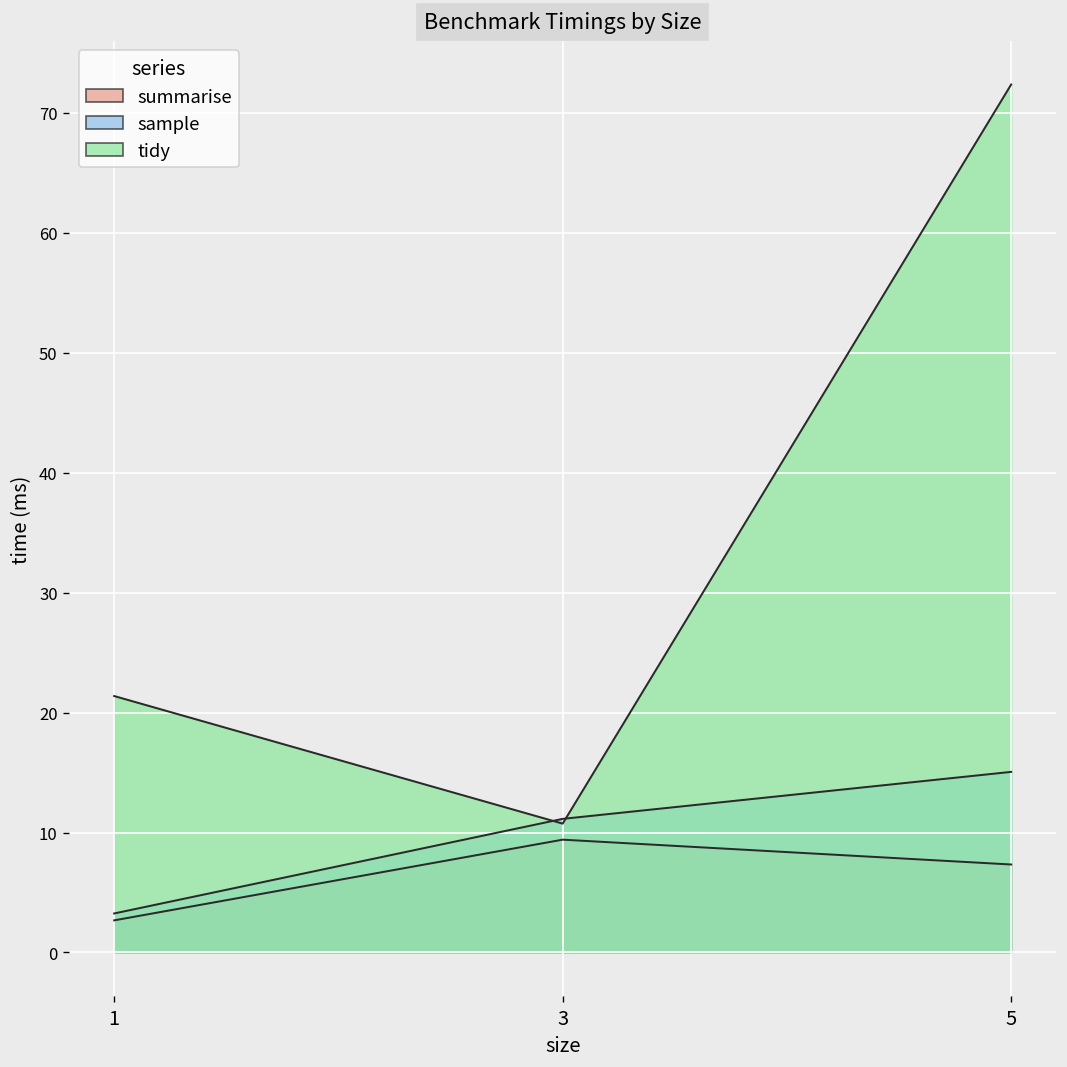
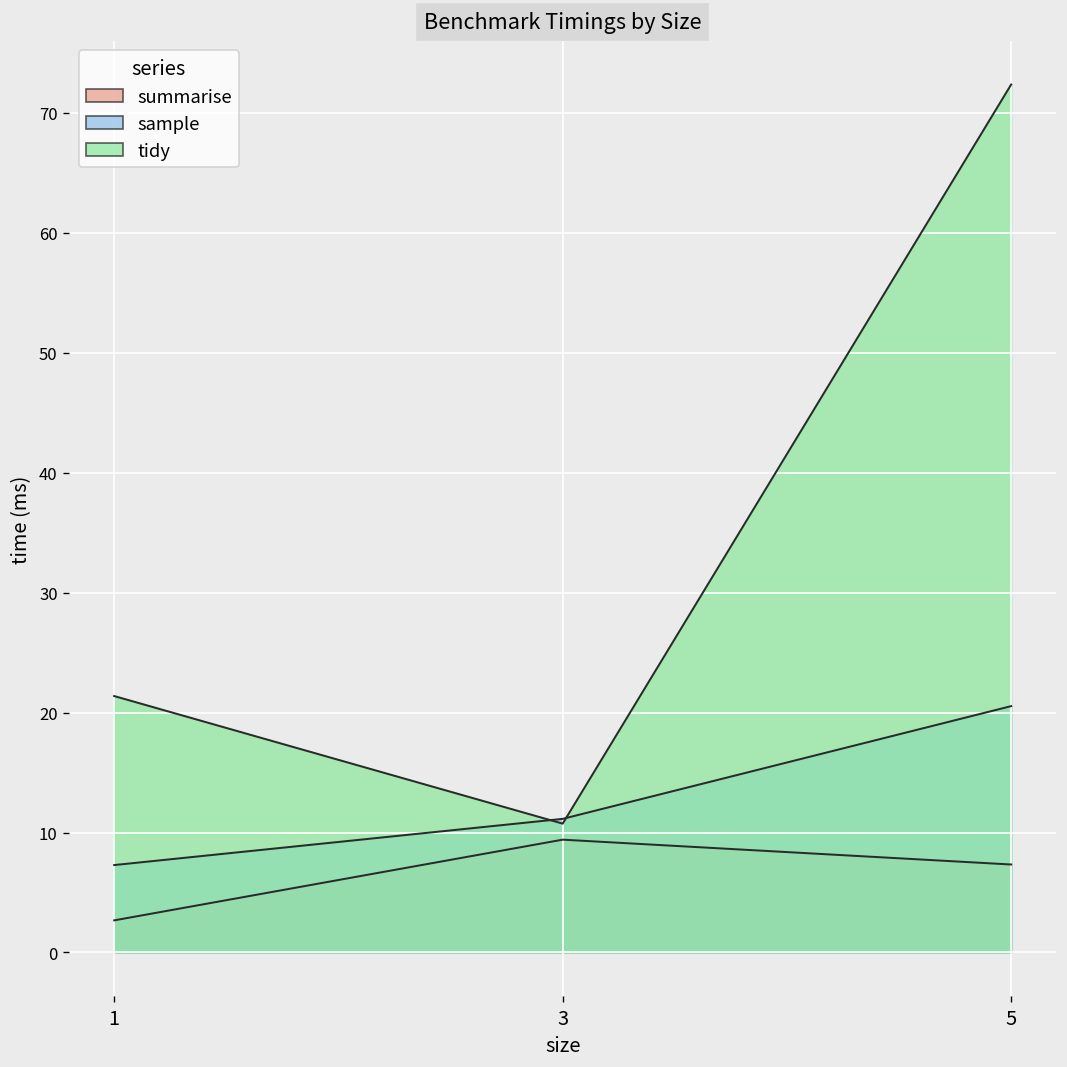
  {
    "summarise": {
      "1": 3,
      "3": 9,
      "5": 7
    },
    "sample": {
-     "1": 3,
+     "1": 7,
      "3": 11,
-     "5": 15
+     "5": 21
    },
    "tidy": {
      "1": 21,
      "3": 11,
      "5": 72
    }
  }
